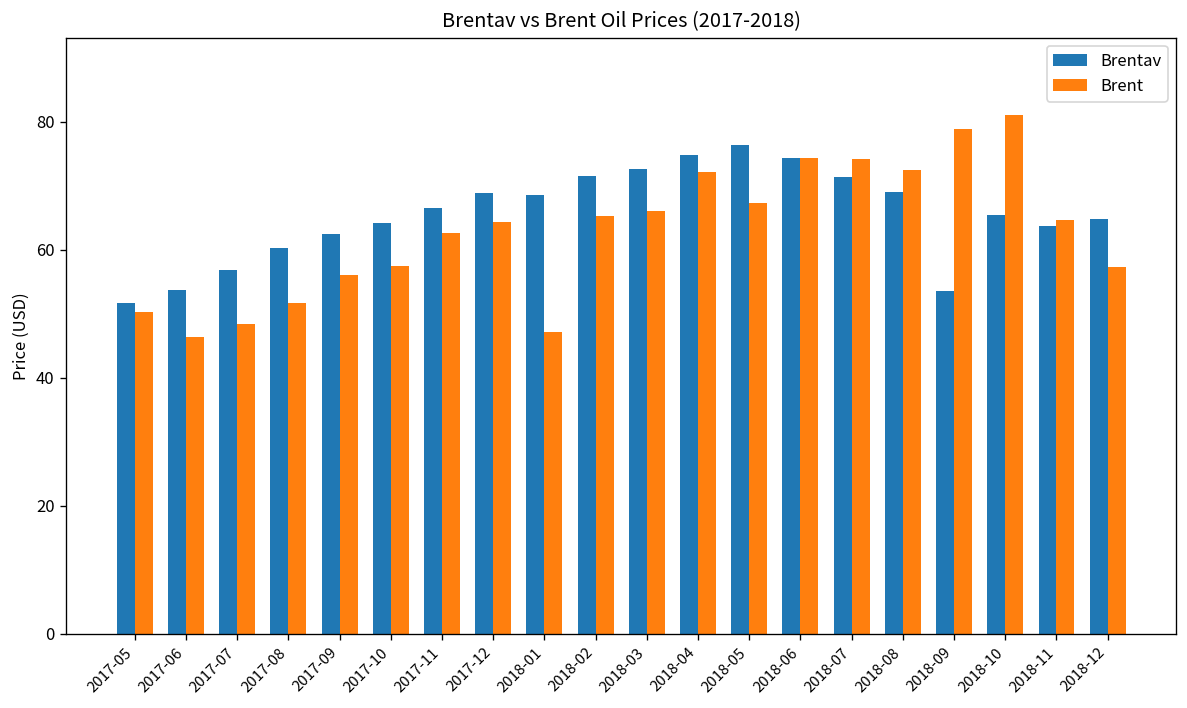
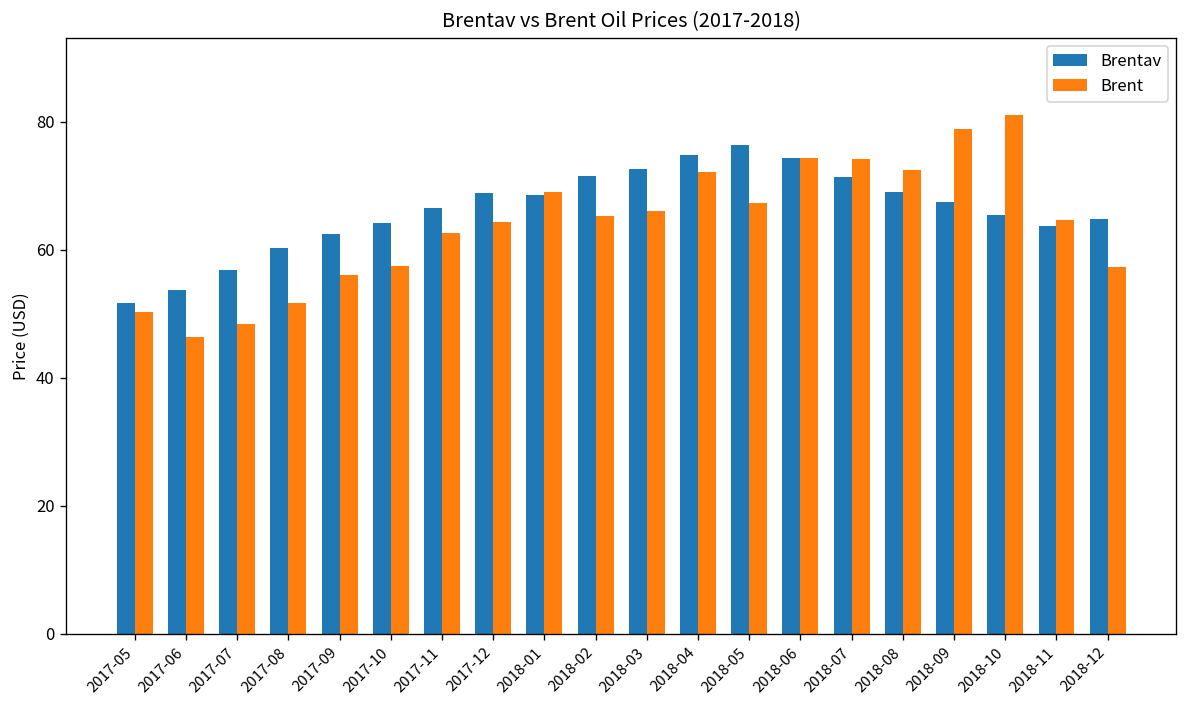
  {
    "Brentav": {
      "2017-05": 52,
      "2017-06": 54,
      "2017-07": 57,
      "2017-08": 60,
      "2017-09": 63,
      "2017-10": 64,
      "2017-11": 67,
      "2017-12": 69,
      "2018-01": 69,
      "2018-02": 72,
      "2018-03": 73,
      "2018-04": 75,
      "2018-05": 76,
      "2018-06": 74,
      "2018-07": 71,
      "2018-08": 69,
-     "2018-09": 54,
+     "2018-09": 68,
      "2018-10": 65,
      "2018-11": 64,
      "2018-12": 65
    },
    "Brent": {
      "2017-05": 50,
      "2017-06": 46,
      "2017-07": 48,
      "2017-08": 52,
      "2017-09": 56,
      "2017-10": 58,
      "2017-11": 63,
      "2017-12": 64,
-     "2018-01": 47,
+     "2018-01": 69,
      "2018-02": 65,
      "2018-03": 66,
      "2018-04": 72,
      "2018-05": 67,
      "2018-06": 74,
      "2018-07": 74,
      "2018-08": 73,
      "2018-09": 79,
      "2018-10": 81,
      "2018-11": 65,
      "2018-12": 57
    }
  }
